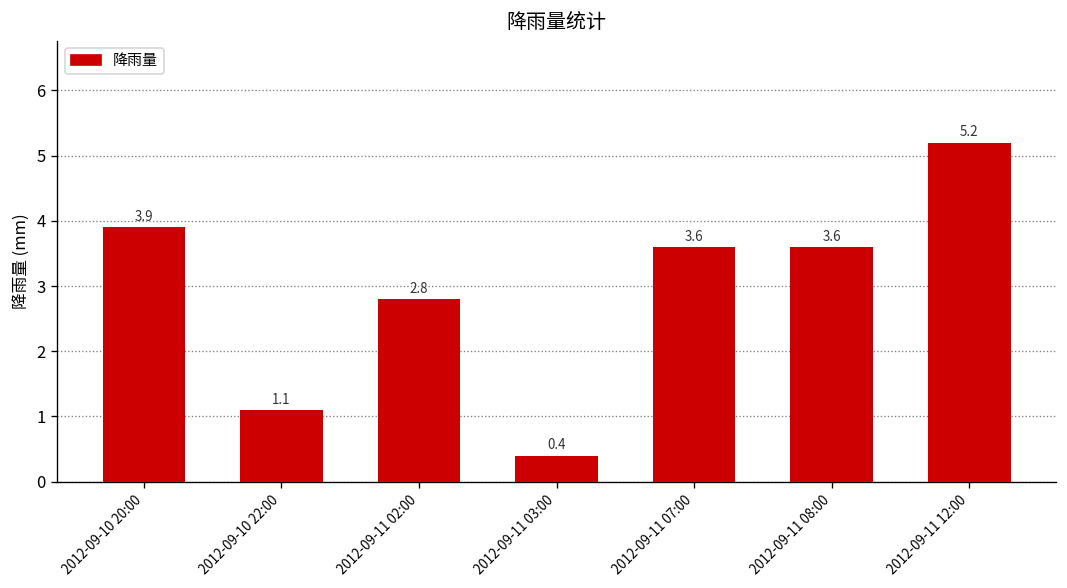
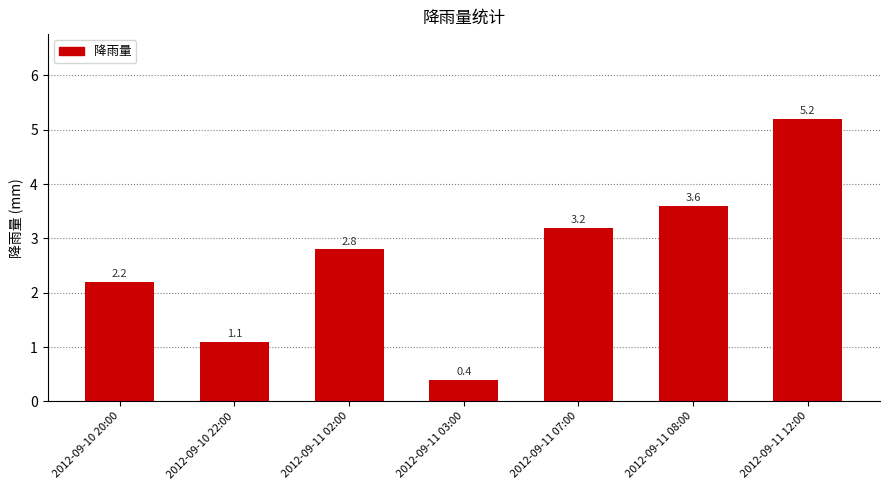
  {
-   "2012-09-10 20:00": 3.9,
+   "2012-09-10 20:00": 2.2,
    "2012-09-10 22:00": 1.1,
    "2012-09-11 02:00": 2.8,
    "2012-09-11 03:00": 0.4,
-   "2012-09-11 07:00": 3.6,
+   "2012-09-11 07:00": 3.2,
    "2012-09-11 08:00": 3.6,
    "2012-09-11 12:00": 5.2
  }
